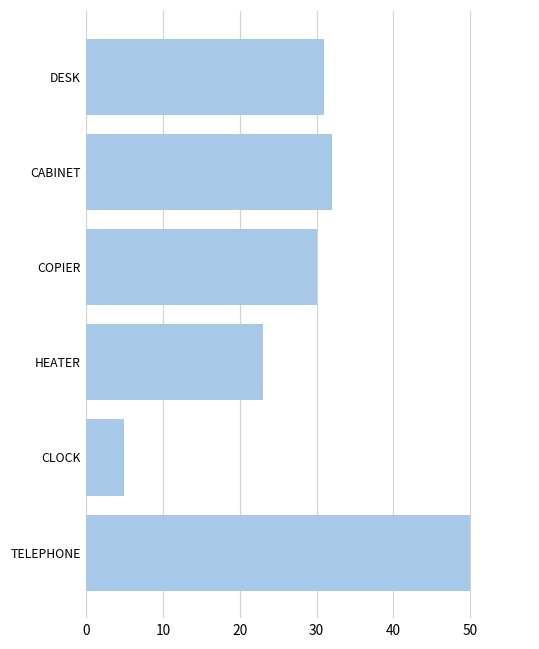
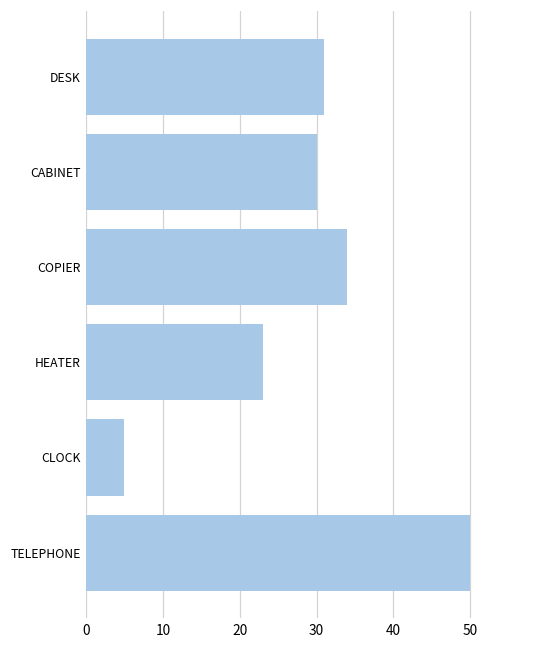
  {
    "DESK": 31,
-   "CABINET": 32,
-   "COPIER": 30,
+   "CABINET": 30,
+   "COPIER": 34,
    "HEATER": 23,
    "CLOCK": 5,
    "TELEPHONE": 50
  }
